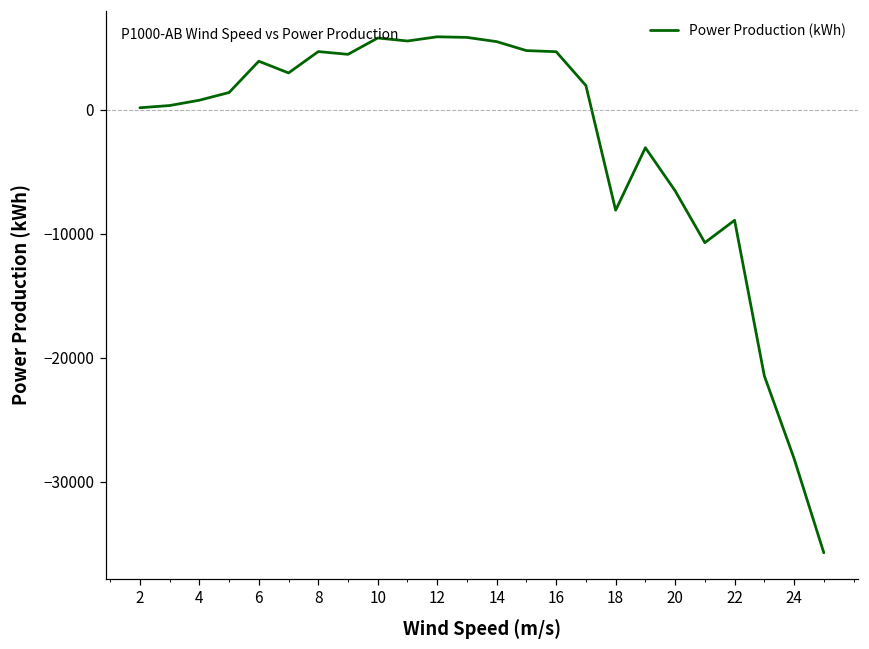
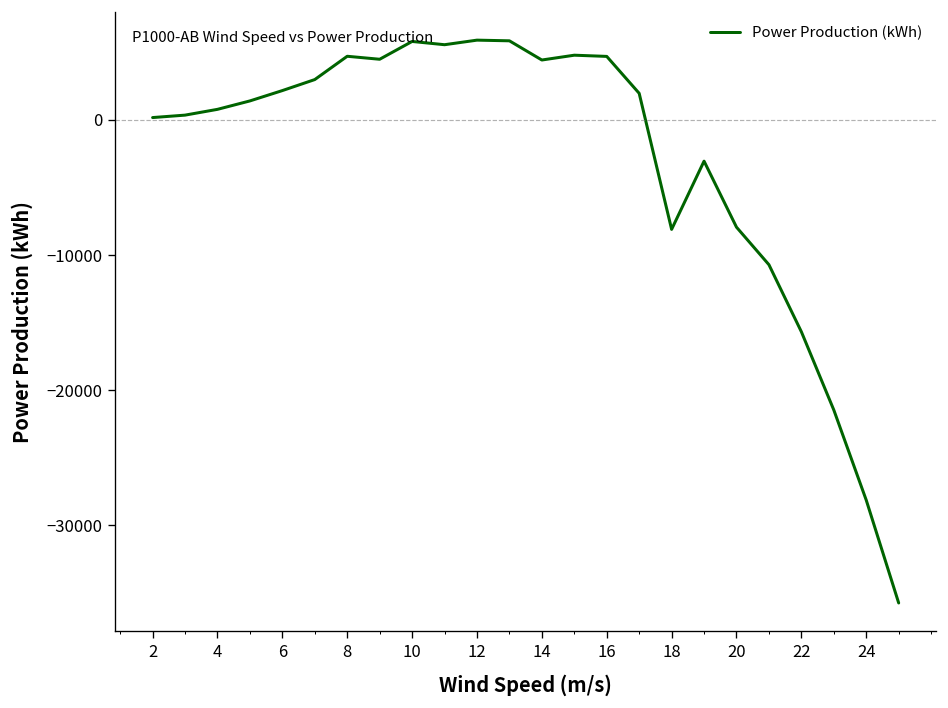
  {
    "2": 200,
    "4": 800,
-   "6": 3900,
+   "6": 2200,
    "8": 4700,
    "10": 5800,
    "12": 5900,
-   "14": 5500,
+   "14": 4400,
    "16": 4700,
    "18": -8100,
-   "20": -6500,
-   "22": -8900,
+   "20": -7900,
+   "22": -15700,
    "24": -28100
  }
